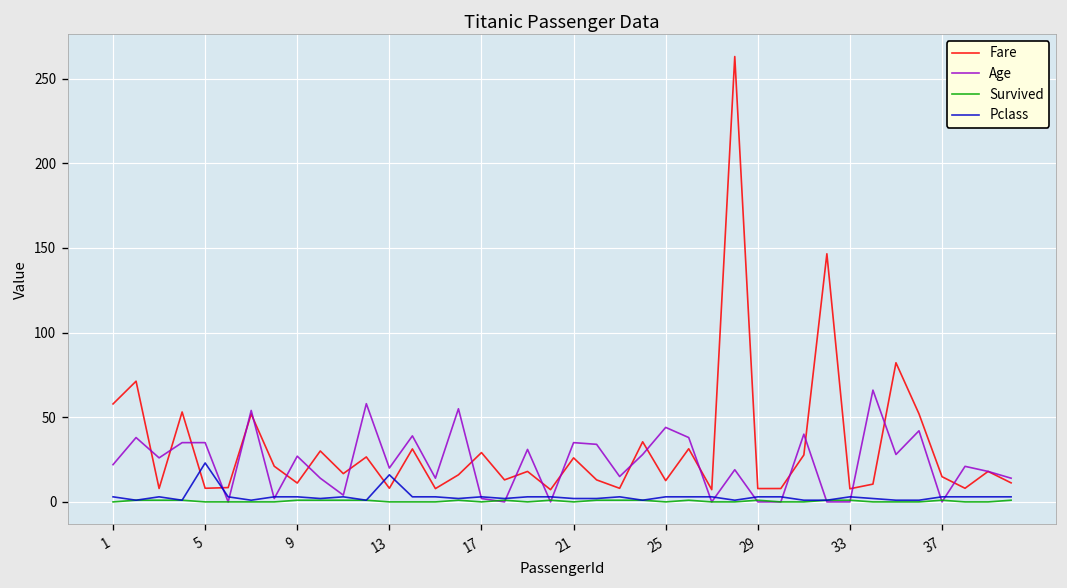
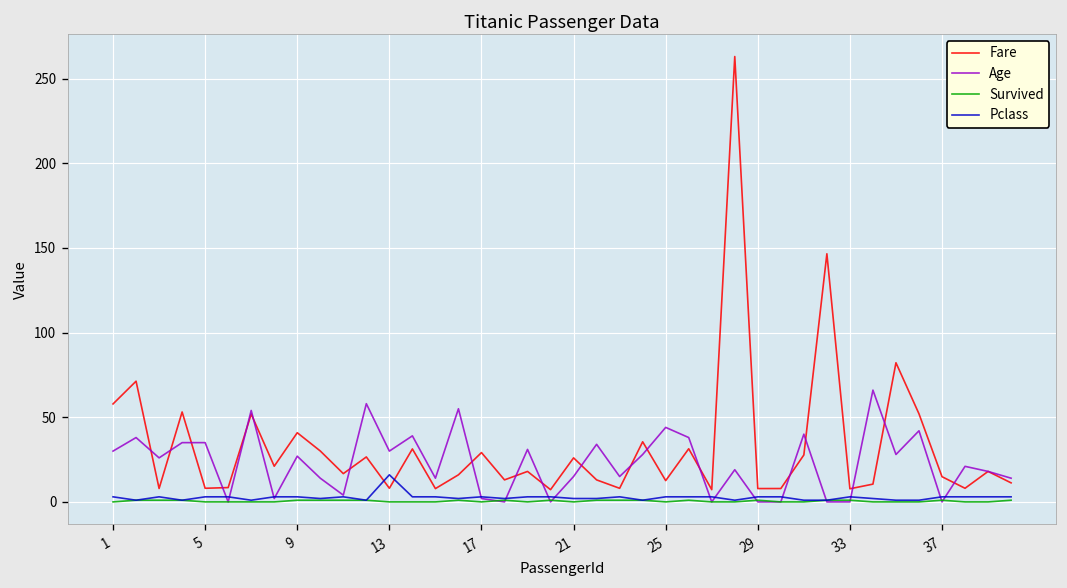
  {
    "Fare": {
      "1": 58,
      "5": 8,
-     "9": 11,
+     "9": 41,
      "13": 8,
      "17": 29,
      "21": 26,
      "25": 13,
      "29": 8,
      "33": 8,
      "37": 15
    },
    "Age": {
-     "1": 22,
+     "1": 30,
      "5": 35,
      "9": 27,
-     "13": 20,
-     "21": 35,
+     "13": 30,
+     "21": 15,
      "25": 44
    },
    "Survived": {
      "1": 0,
      "5": 0,
      "9": 1,
      "13": 0,
      "17": 0,
      "21": 0,
      "25": 0
    },
    "Pclass": {
      "1": 3,
-     "5": 23,
+     "5": 3,
      "9": 3,
      "13": 16,
      "21": 2,
      "25": 3,
      "29": 3,
      "33": 3,
      "37": 3
    }
  }
